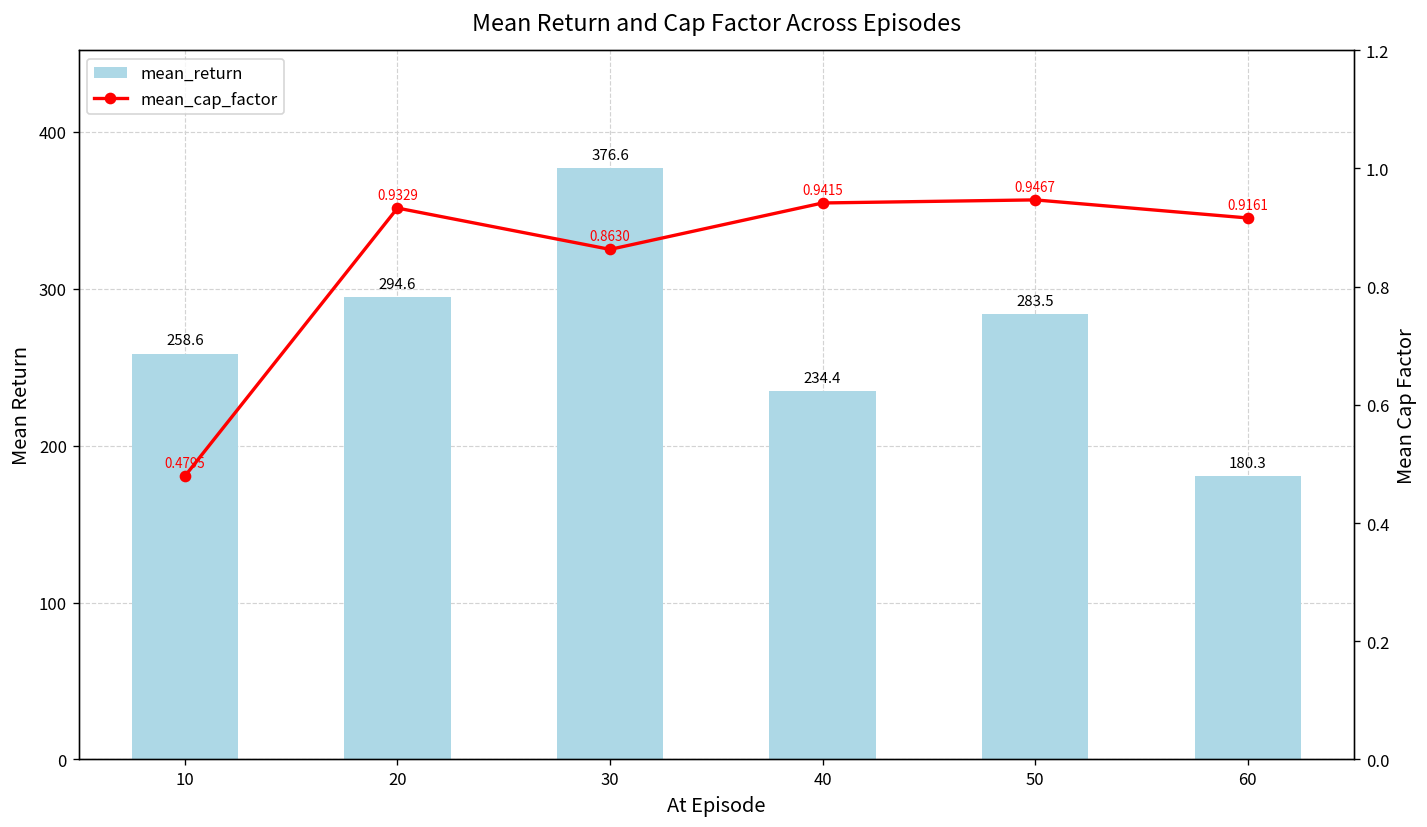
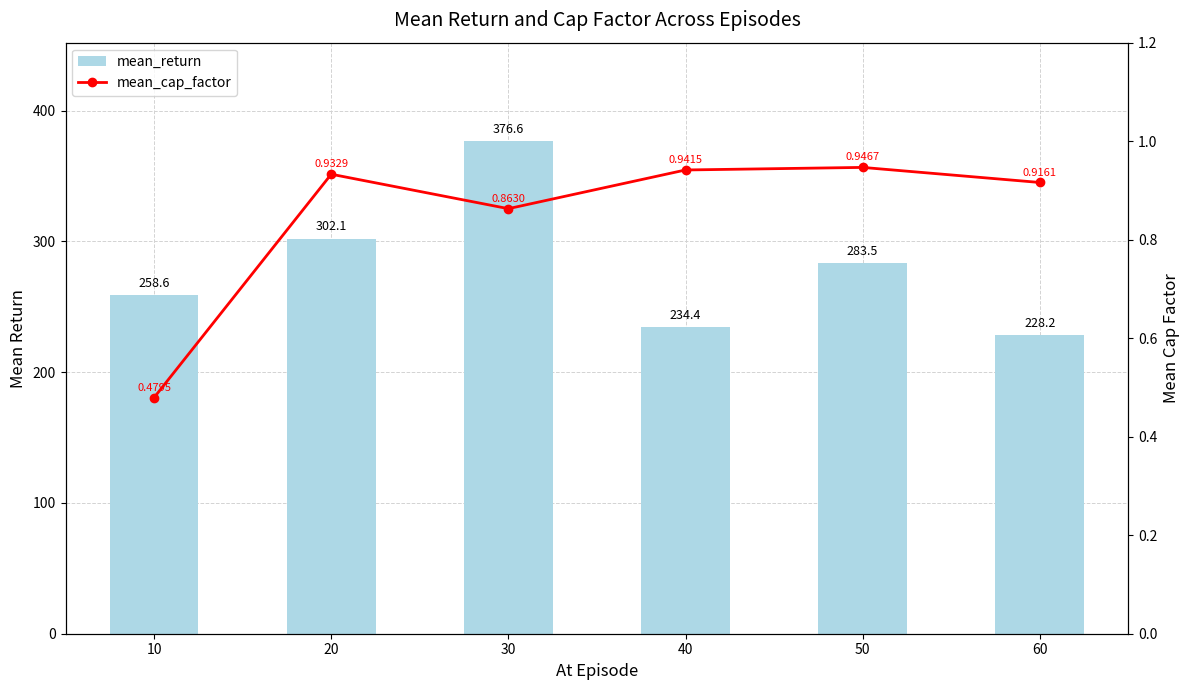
  {
    "mean_return": {
      "10": 258.6,
-     "20": 294.6,
+     "20": 302.1,
      "30": 376.6,
      "40": 234.4,
      "50": 283.5,
-     "60": 180.3
+     "60": 228.2
    },
    "mean_cap_factor": {
      "10": 0.4795,
      "20": 0.9329,
      "30": 0.8630,
      "40": 0.9415,
      "50": 0.9467,
      "60": 0.9161
    }
  }
